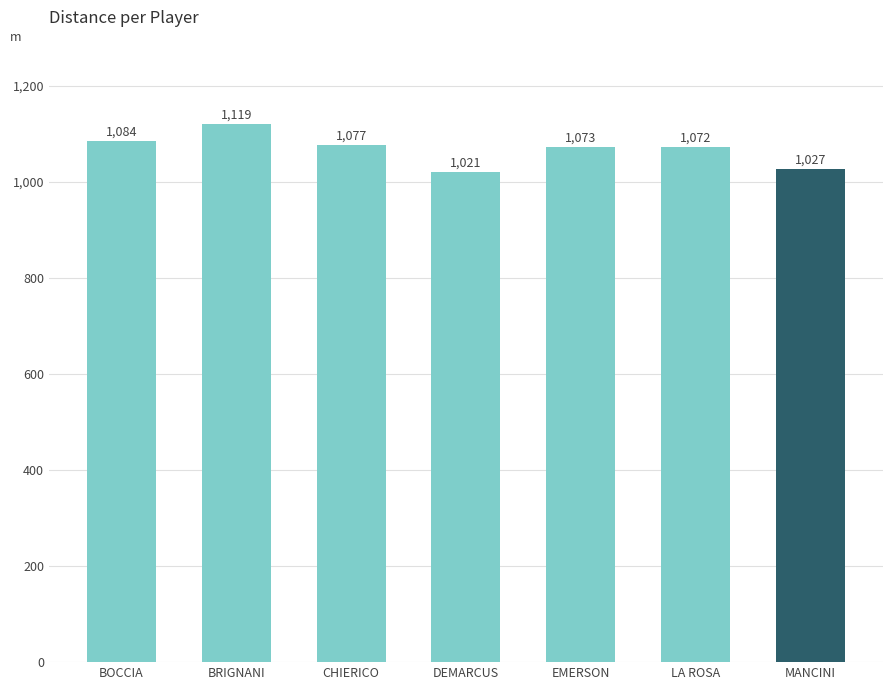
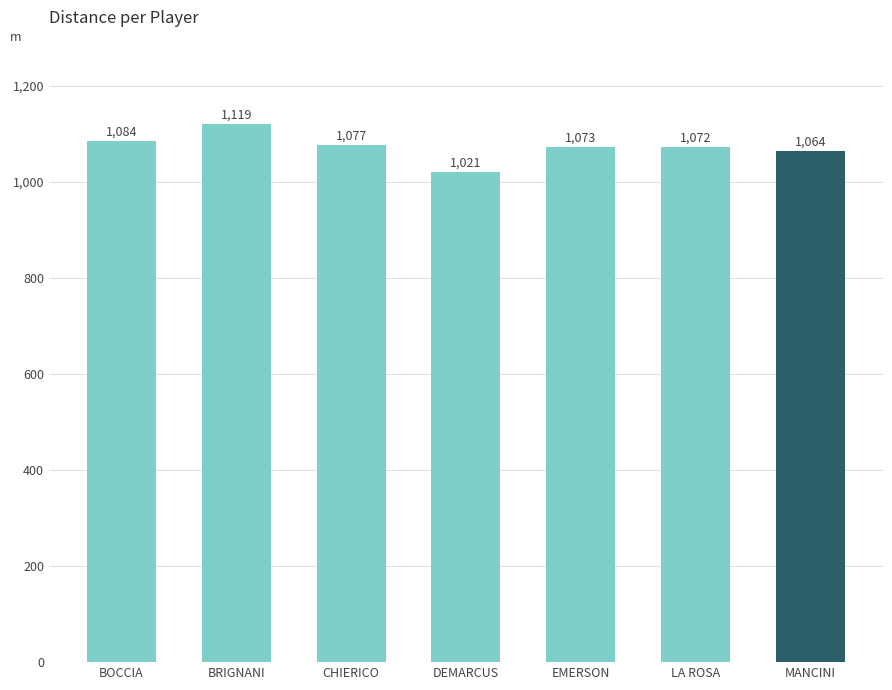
  {
    "BOCCIA": "1,084",
    "BRIGNANI": "1,119",
    "CHIERICO": "1,077",
    "DEMARCUS": "1,021",
    "EMERSON": "1,073",
    "LA ROSA": "1,072",
-   "MANCINI": "1,027"
+   "MANCINI": "1,064"
  }
